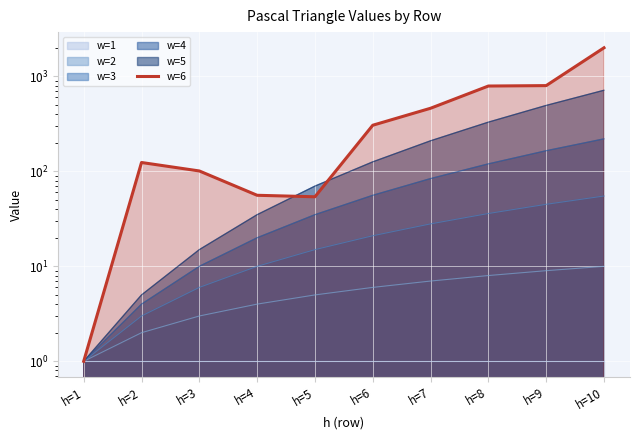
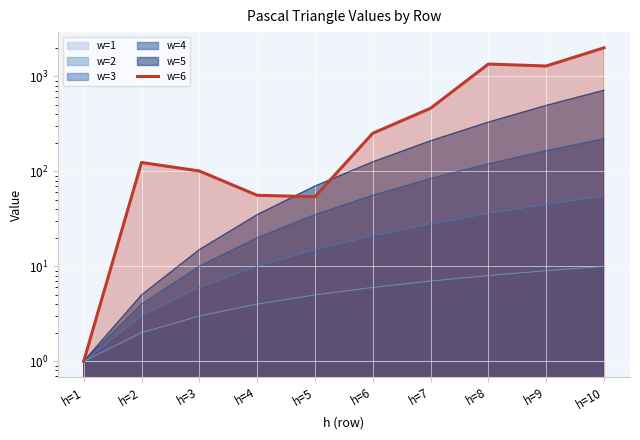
  {
    "w=6": {
      "h=2": 120,
      "h=3": 100,
      "h=4": 60,
      "h=5": 50,
-     "h=6": 310,
+     "h=6": 250,
      "h=7": 500,
-     "h=8": 800,
-     "h=9": 800,
+     "h=8": 1300,
+     "h=9": 1300,
      "h=10": 2000
    }
  }
